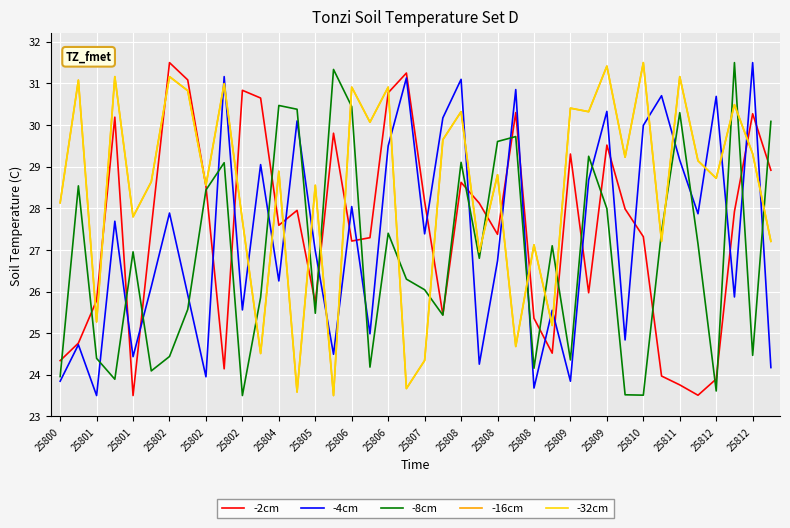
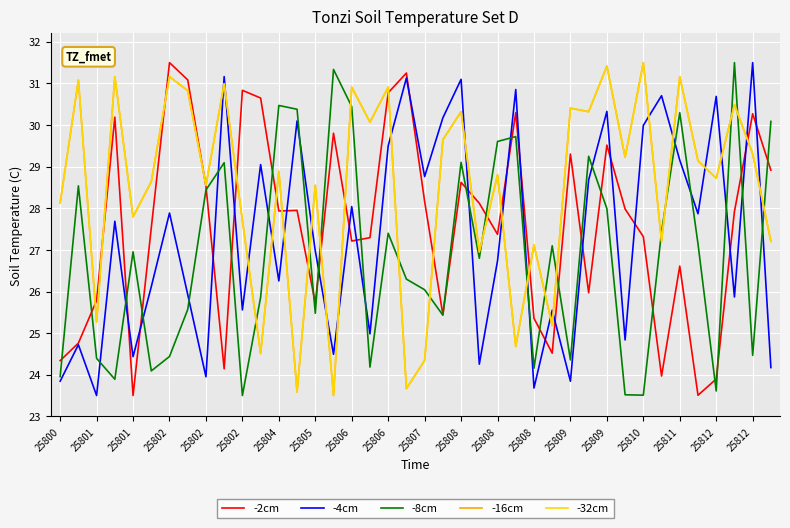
  {
    "-2cm": {
      "25800": 24.3,
-     "25804": 27.6,
+     "25804": 27.9,
      "25805": 25.7,
      "25807": 28.2,
      "25810": 27.3,
-     "25811": 23.8
+     "25811": 26.6
    },
    "-4cm": {
      "25800": 23.8,
      "25804": 26.3,
      "25805": 27.0,
-     "25807": 27.4,
+     "25807": 28.8,
      "25810": 30.0,
      "25811": 29.2
    },
    "-8cm": {
      "25800": 24.0,
      "25804": 30.5,
      "25805": 25.5,
      "25807": 26.0,
      "25810": 23.5,
      "25811": 30.3
    },
    "-32cm": {
      "25800": 28.1,
      "25804": 28.9,
      "25805": 28.6,
      "25807": 24.3,
      "25810": 31.5,
      "25811": 31.2
    }
  }
